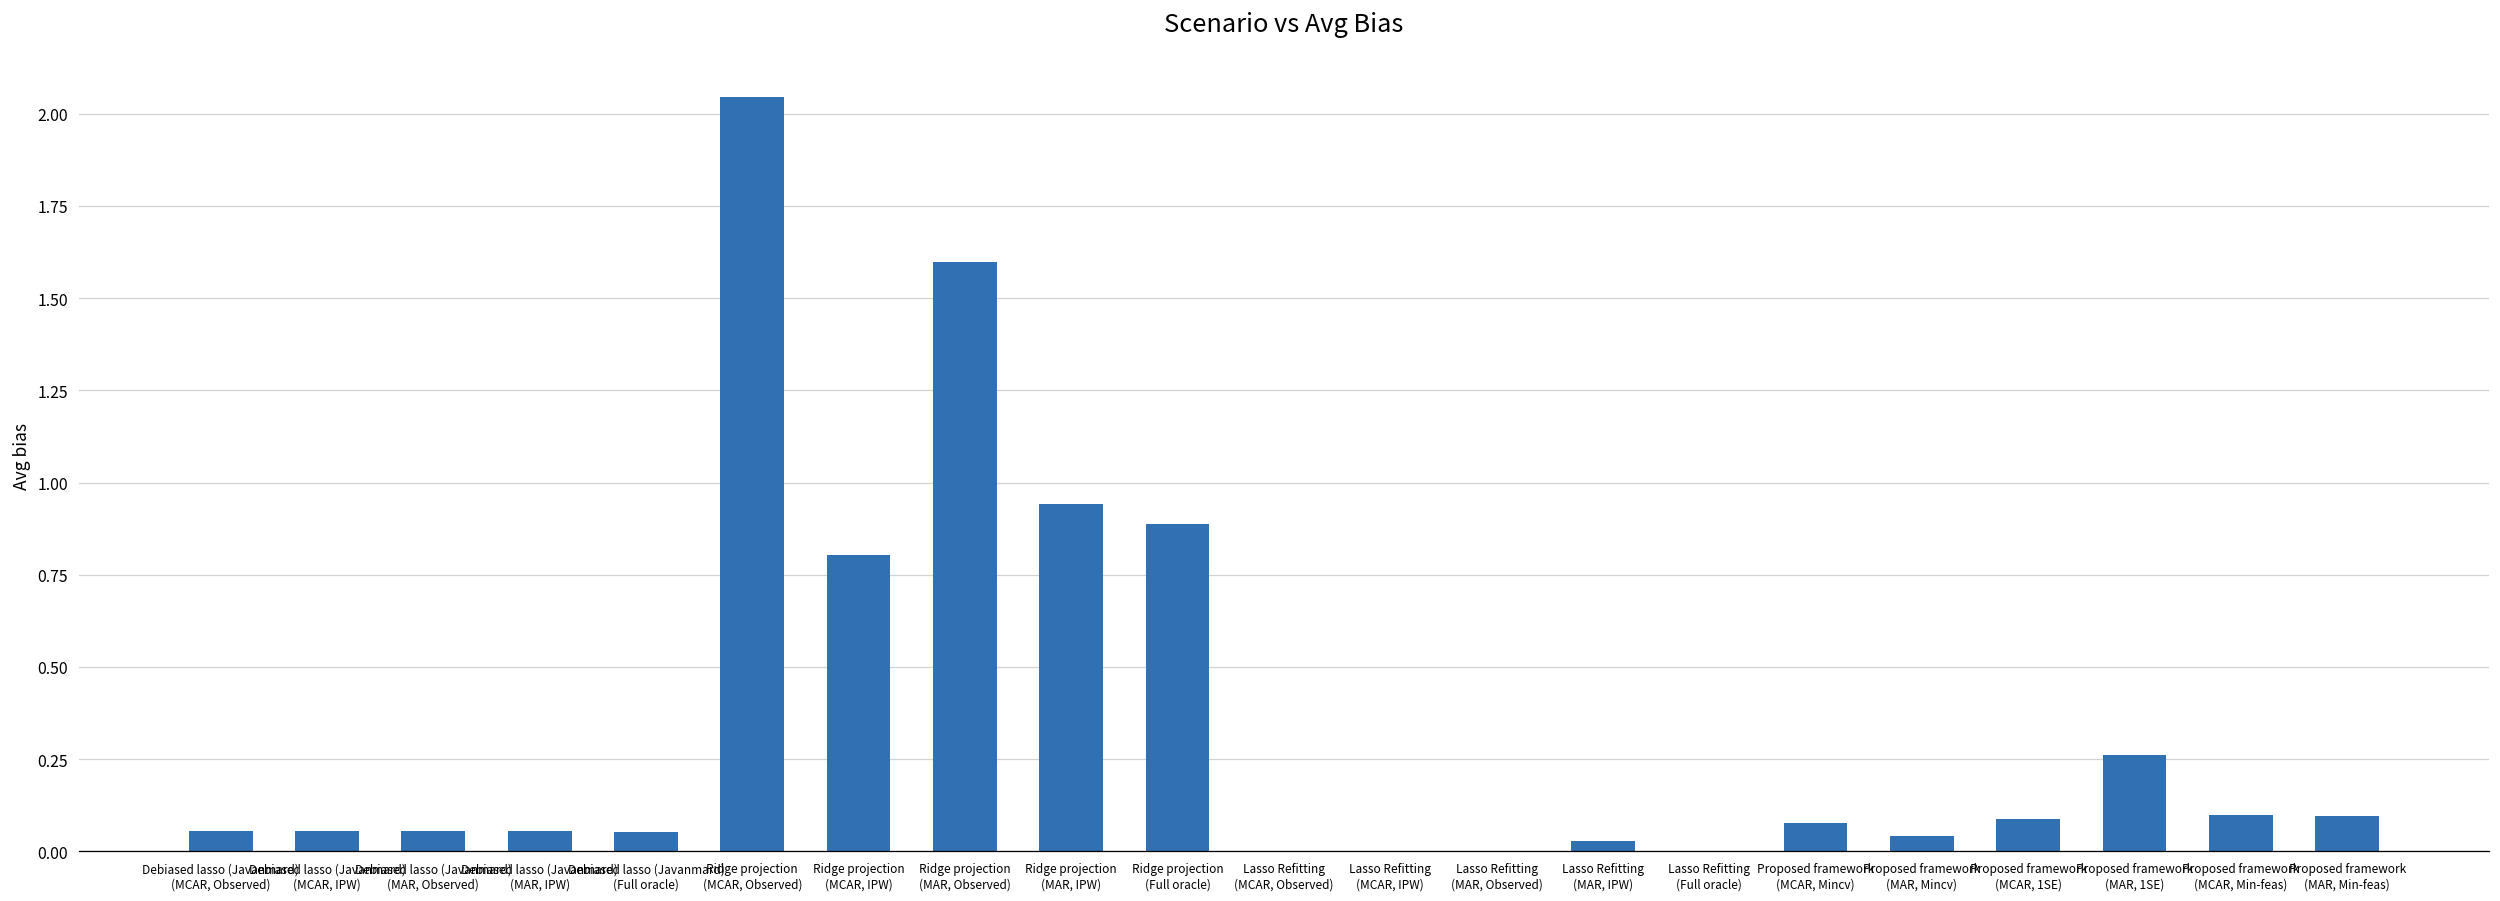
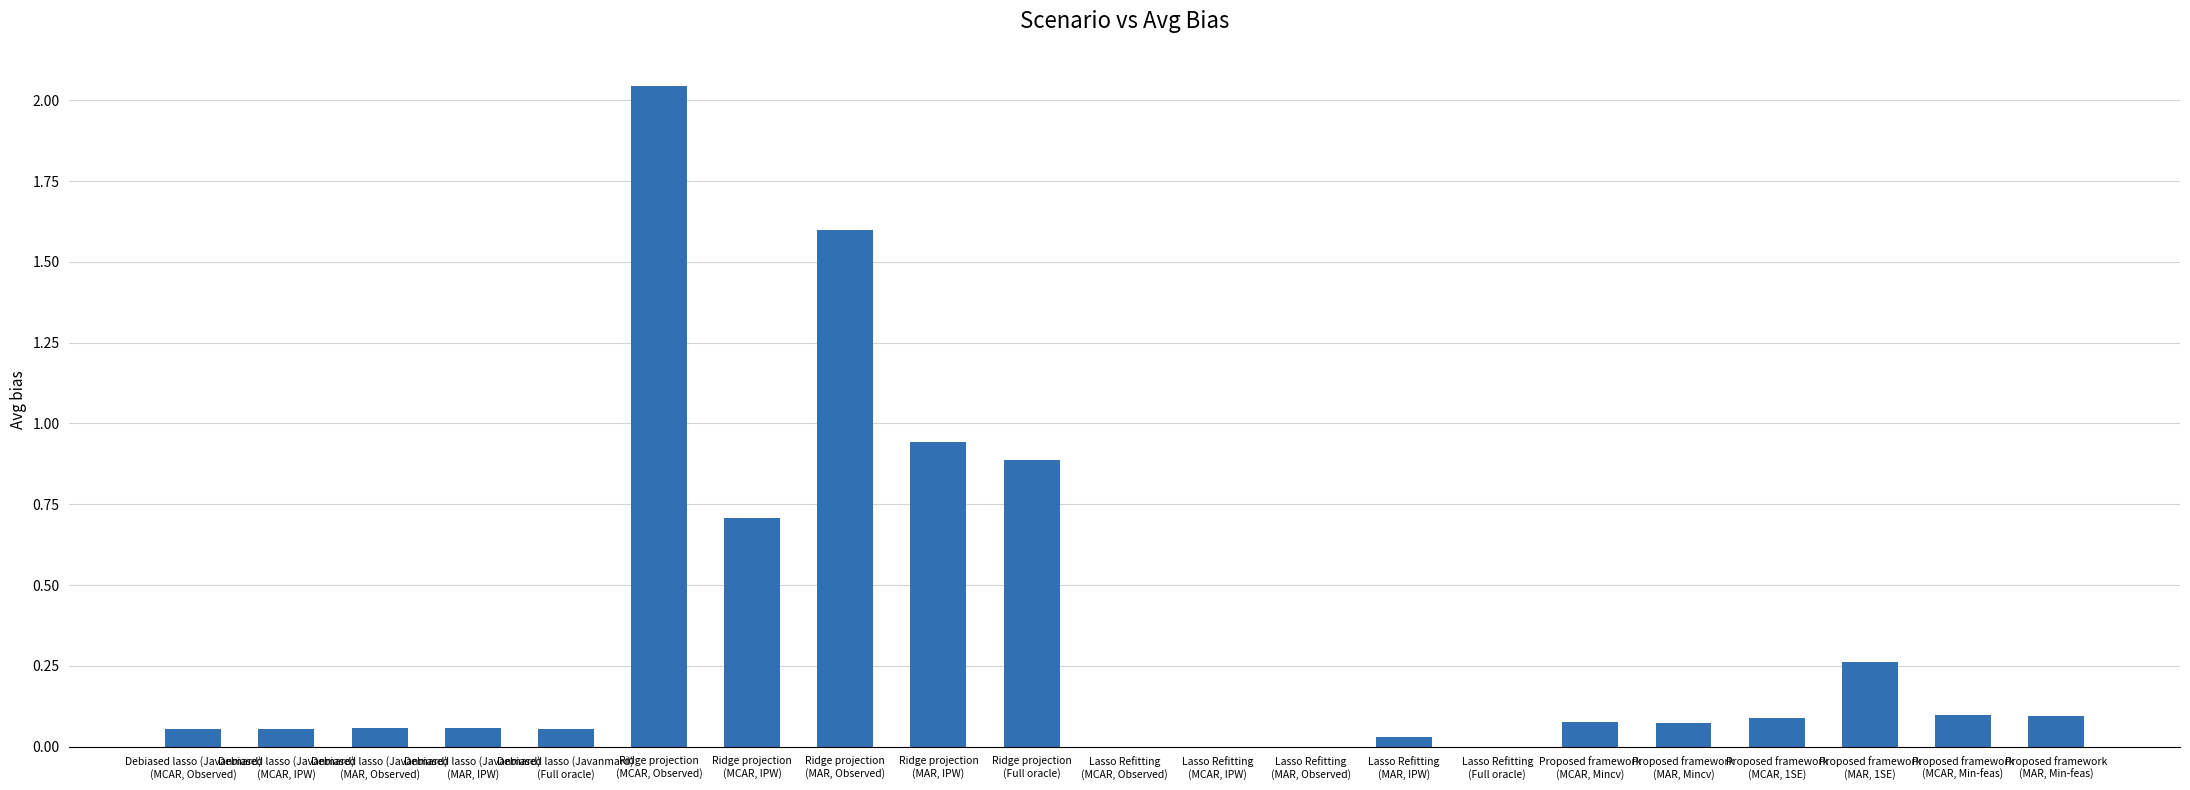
  {
-   "Ridge projection (MCAR, IPW)": 0.80,
+   "Ridge projection (MCAR, IPW)": 0.71,
    "Ridge projection (MAR, Observed)": 1.60,
    "Ridge projection (MAR, IPW)": 0.94,
    "Ridge projection (Full oracle)": 0.89,
    "Lasso Refitting (MCAR, Observed)": 0.00,
    "Lasso Refitting (MCAR, IPW)": 0.00,
    "Lasso Refitting (MAR, Observed)": 0.00,
    "Lasso Refitting (MAR, IPW)": 0.03,
    "Lasso Refitting (Full oracle)": 0.00,
    "Proposed framework (MCAR, Mincv)": 0.08,
-   "Proposed framework (MAR, Mincv)": 0.04,
+   "Proposed framework (MAR, Mincv)": 0.07,
    "Proposed framework (MCAR, 1SE)": 0.09,
    "Proposed framework (MAR, 1SE)": 0.26,
    "Proposed framework (MCAR, Min-feas)": 0.10,
    "Proposed framework (MAR, Min-feas)": 0.10
  }
